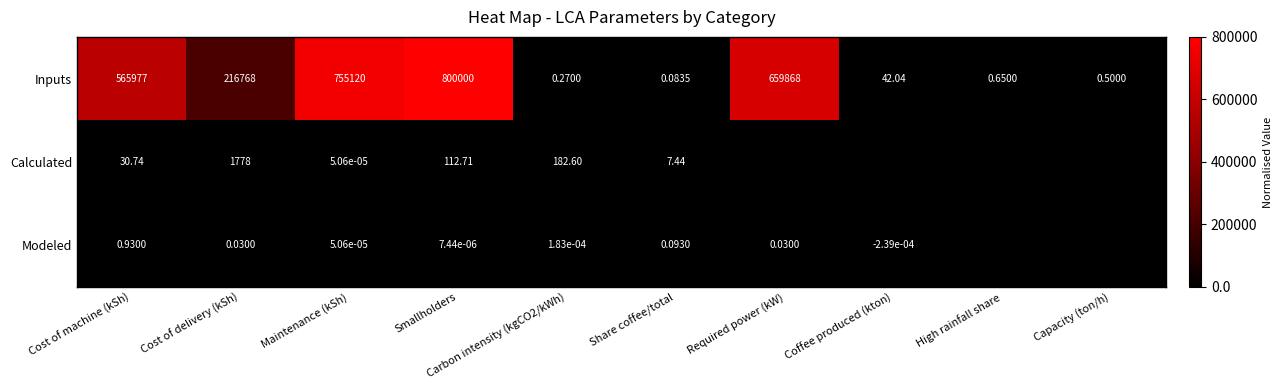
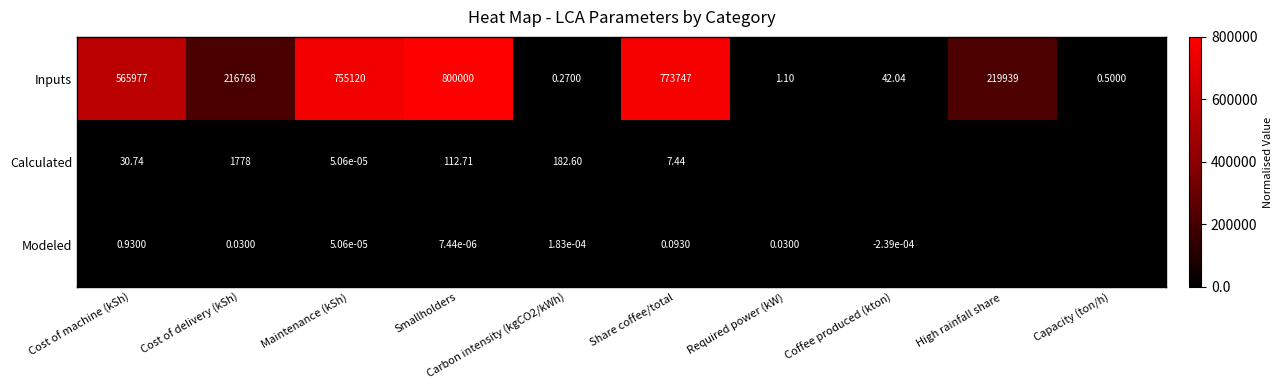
  {
    "Inputs": {
      "Cost of machine (kSh)": "565977",
      "Cost of delivery (kSh)": "216768",
      "Maintenance (kSh)": "755120",
      "Smallholders": "800000",
      "Carbon intensity (kgCO2/kWh)": "0.2700",
-     "Share coffee/total": "0.0835",
-     "Required power (kW)": "659868",
+     "Share coffee/total": "773747",
+     "Required power (kW)": "1.10",
      "Coffee produced (kton)": "42.04",
-     "High rainfall share": "0.6500",
+     "High rainfall share": "219939",
      "Capacity (ton/h)": "0.5000"
    },
    "Calculated": {
      "Cost of machine (kSh)": "30.74",
      "Cost of delivery (kSh)": "1778",
      "Maintenance (kSh)": "5.06e-05",
      "Smallholders": "112.71",
      "Carbon intensity (kgCO2/kWh)": "182.60",
      "Share coffee/total": "7.44"
    },
    "Modeled": {
      "Cost of machine (kSh)": "0.9300",
      "Cost of delivery (kSh)": "0.0300",
      "Maintenance (kSh)": "5.06e-05",
      "Smallholders": "7.44e-06",
      "Carbon intensity (kgCO2/kWh)": "1.83e-04",
      "Share coffee/total": "0.0930",
      "Required power (kW)": "0.0300",
      "Coffee produced (kton)": "-2.39e-04"
    }
  }
